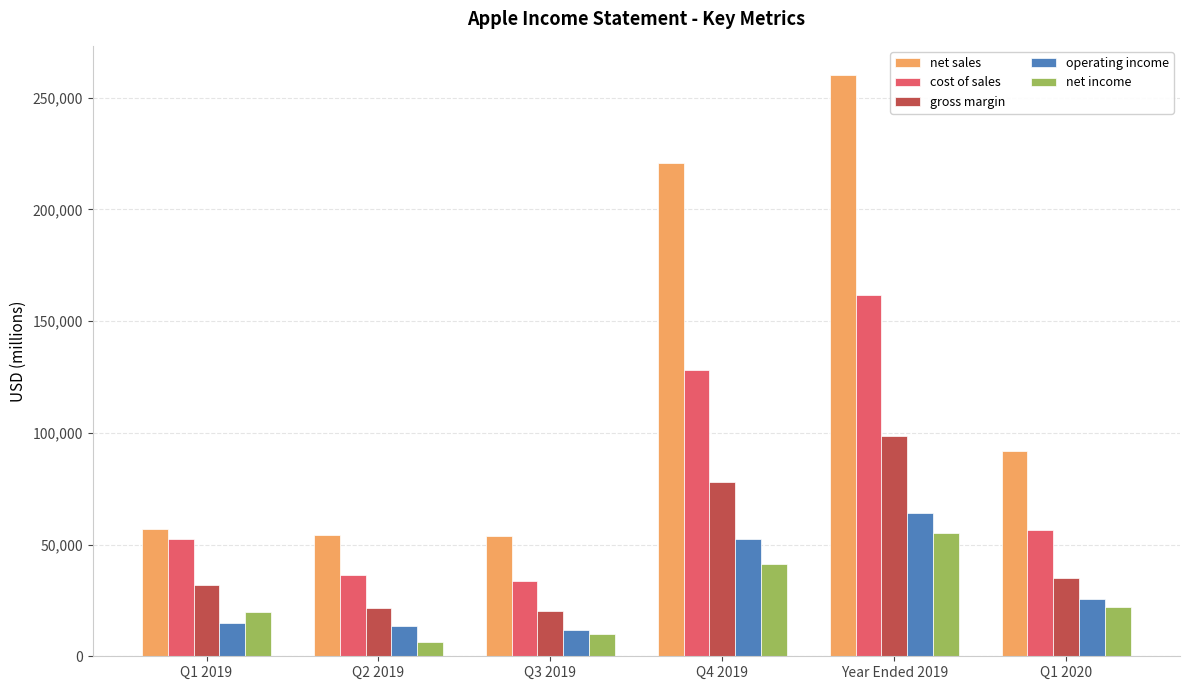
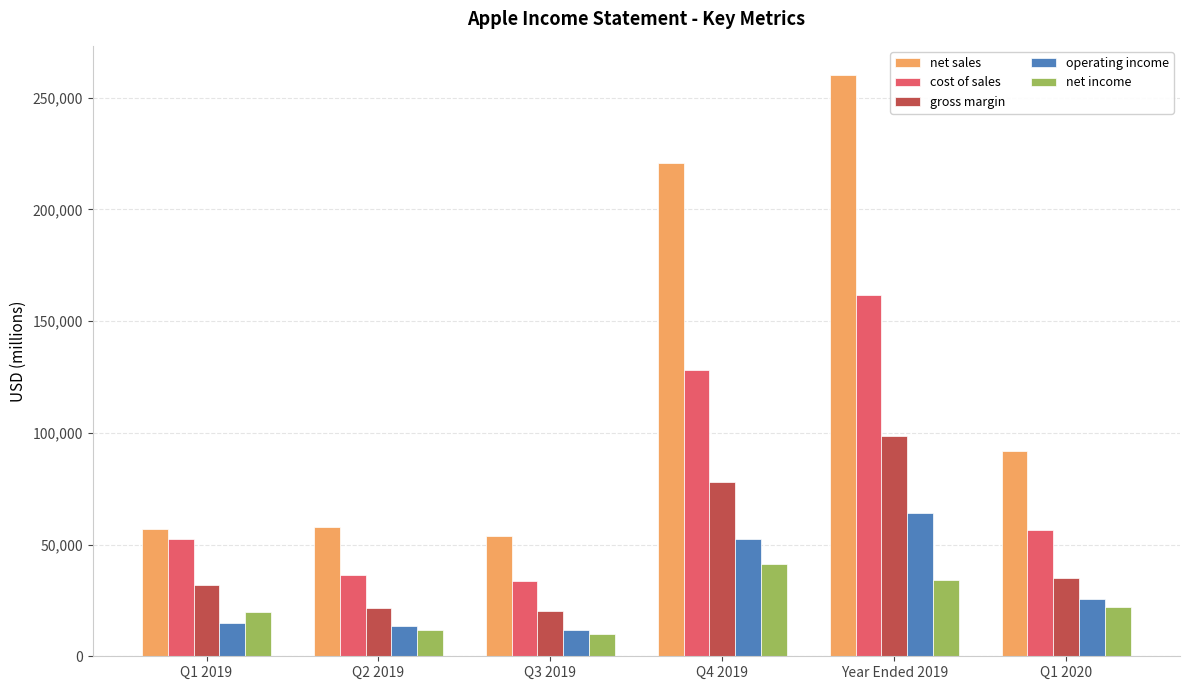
  {
    "net sales": {
      "Q1 2019": "57,000",
-     "Q2 2019": "54,000",
+     "Q2 2019": "58,000",
      "Q3 2019": "54,000",
      "Q4 2019": "221,000",
      "Year Ended 2019": "260,000",
      "Q1 2020": "92,000"
    },
    "operating income": {
      "Q1 2019": "15,000",
      "Q2 2019": "13,000",
      "Q3 2019": "12,000",
      "Q4 2019": "52,000",
      "Year Ended 2019": "64,000",
      "Q1 2020": "26,000"
    },
    "net income": {
      "Q1 2019": "20,000",
-     "Q2 2019": "6,000",
+     "Q2 2019": "12,000",
      "Q3 2019": "10,000",
      "Q4 2019": "41,000",
-     "Year Ended 2019": "55,000",
+     "Year Ended 2019": "34,000",
      "Q1 2020": "22,000"
    }
  }
